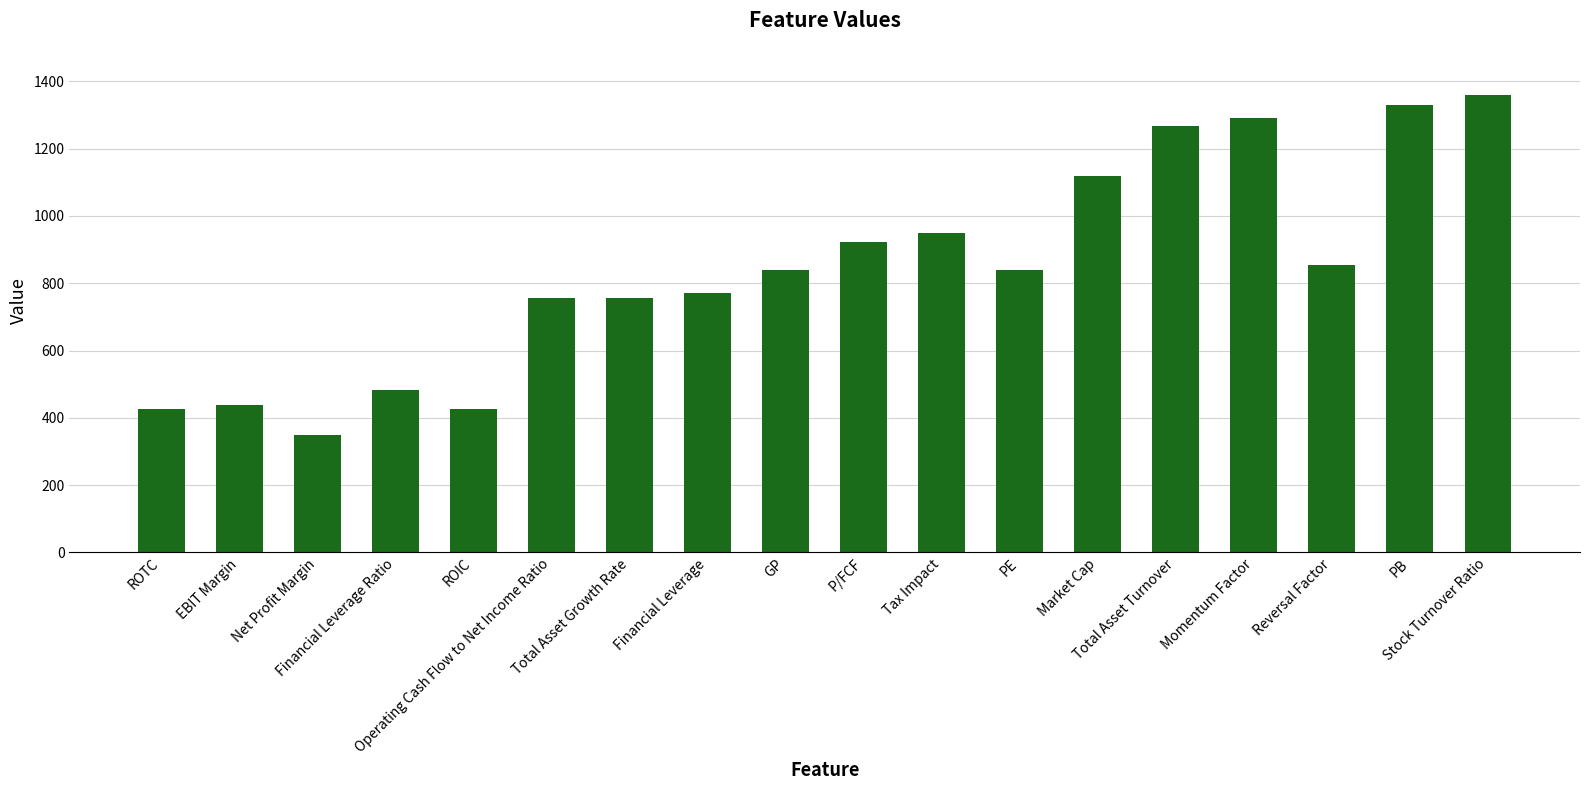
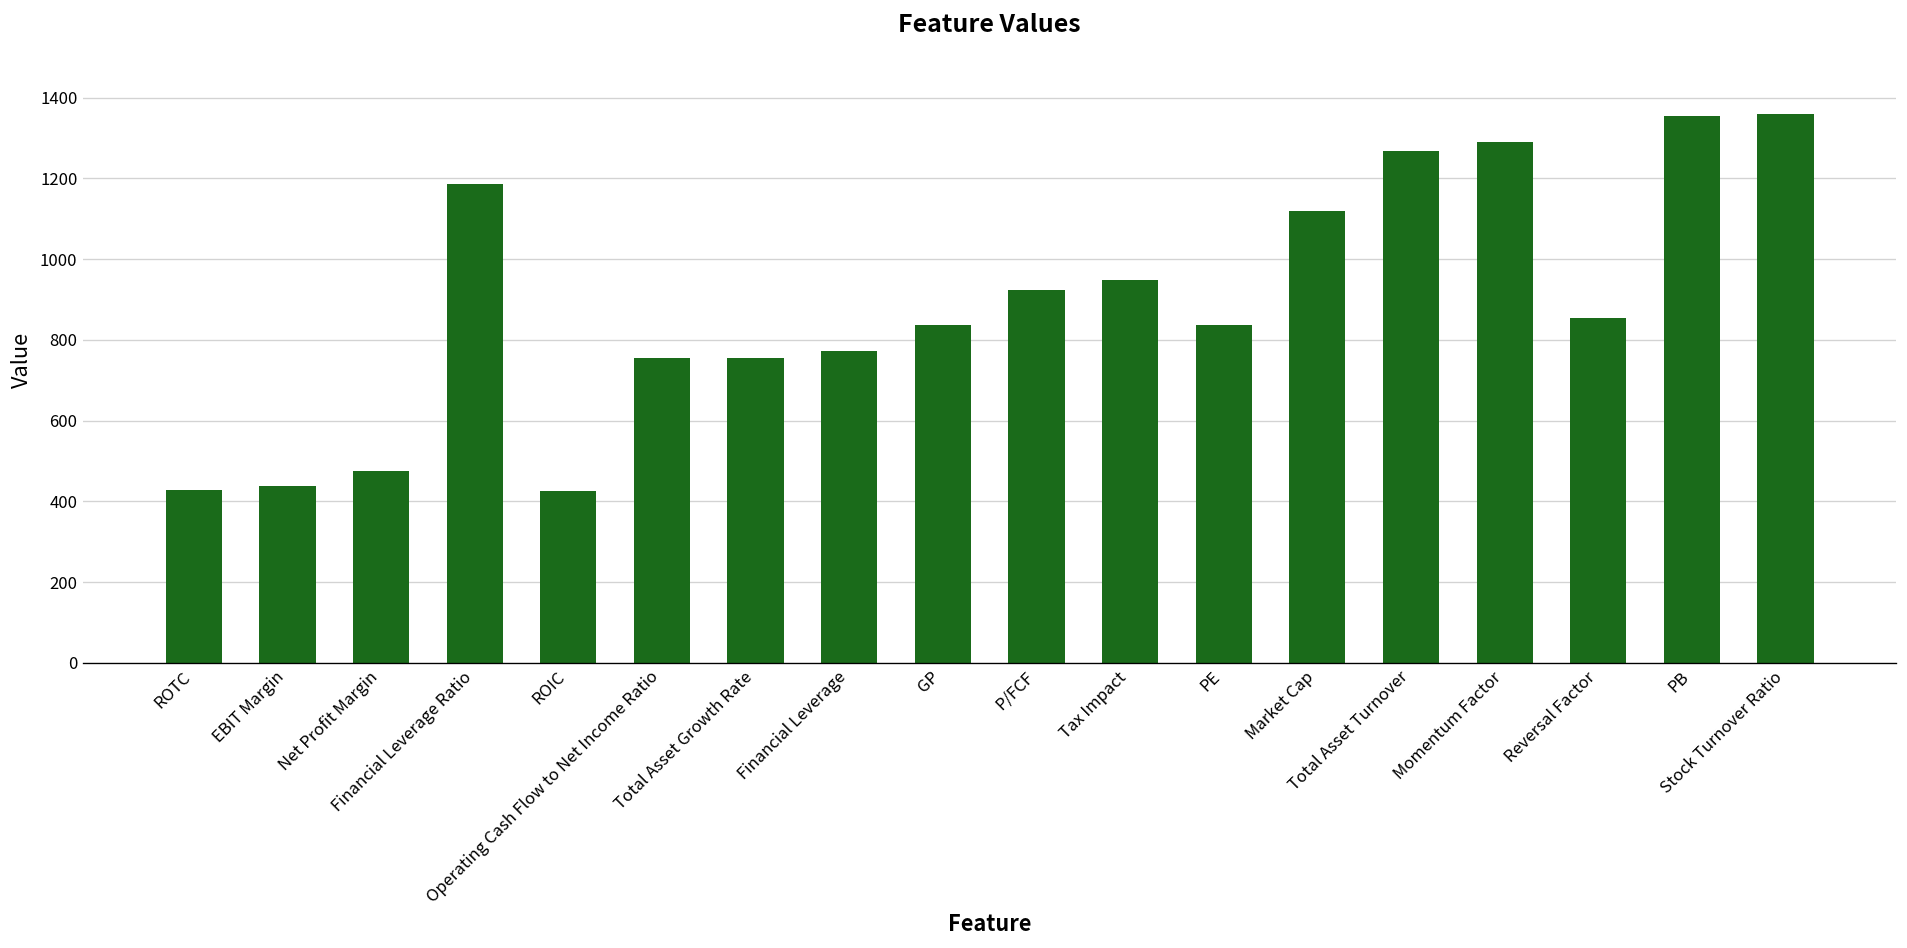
  {
    "ROTC": 430,
    "EBIT Margin": 440,
-   "Net Profit Margin": 350,
-   "Financial Leverage Ratio": 480,
+   "Net Profit Margin": 470,
+   "Financial Leverage Ratio": 1190,
    "ROIC": 430,
    "Operating Cash Flow to Net Income Ratio": 760,
    "Total Asset Growth Rate": 760,
    "Financial Leverage": 770,
    "GP": 840,
    "P/FCF": 920,
    "Tax Impact": 950,
    "PE": 840,
    "Market Cap": 1120,
    "Total Asset Turnover": 1270,
    "Momentum Factor": 1290,
    "Reversal Factor": 850,
-   "PB": 1330,
+   "PB": 1350,
    "Stock Turnover Ratio": 1360
  }
